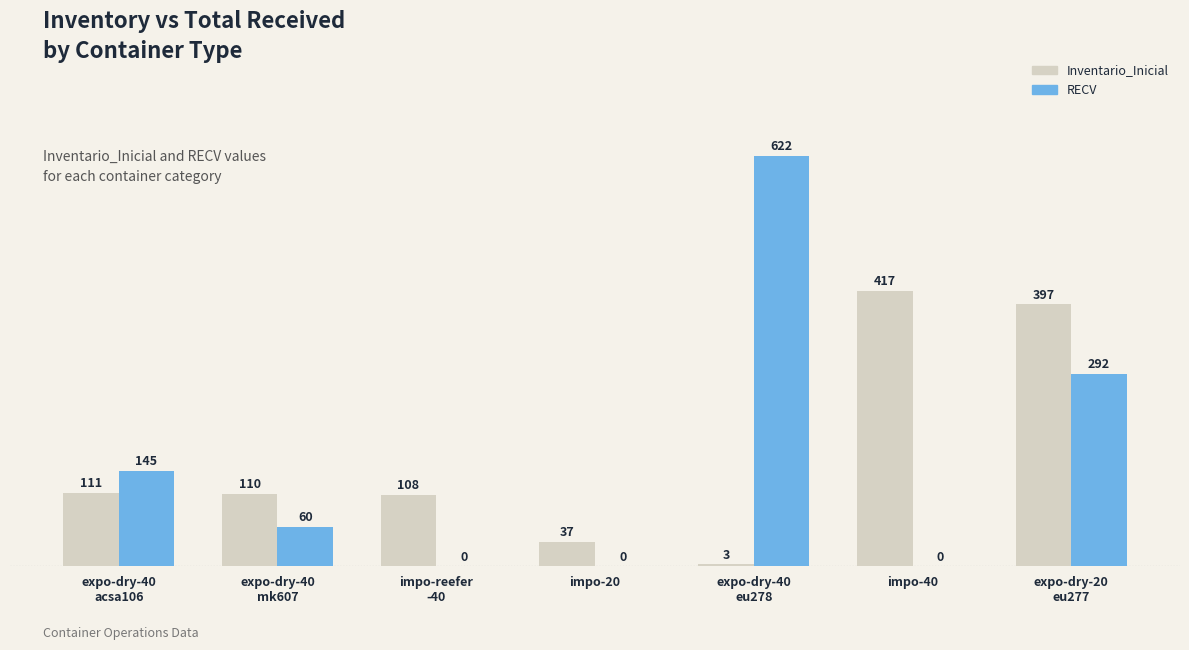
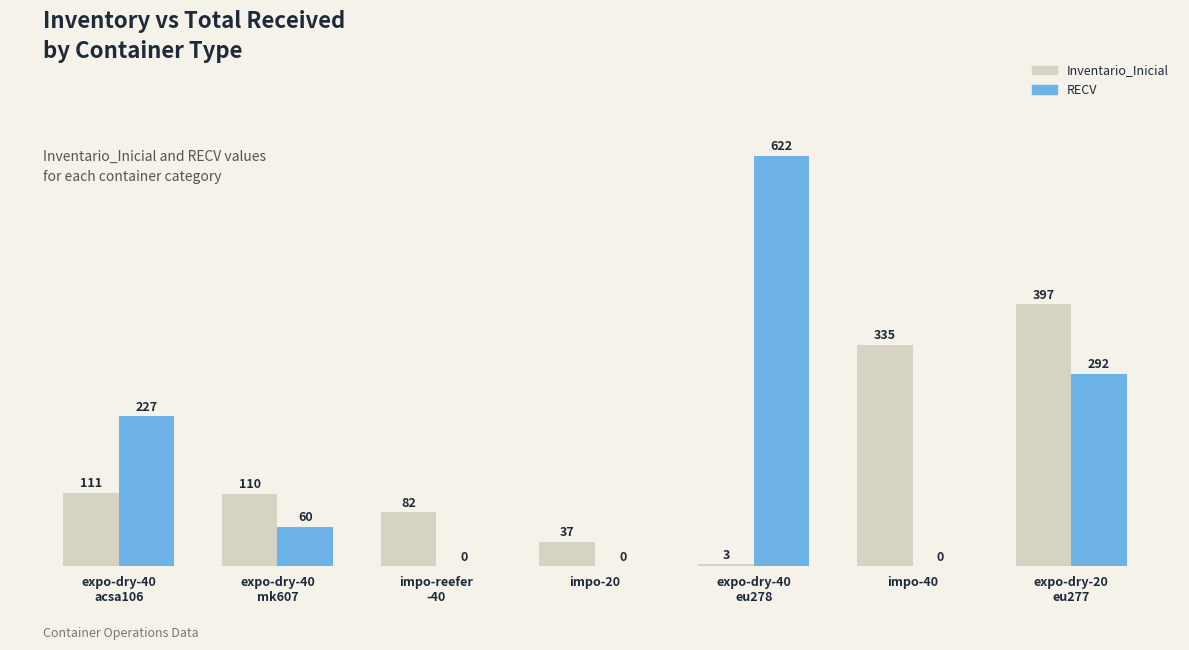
  {
    "Inventario_Inicial": {
      "expo-dry-40 acsa106": 111,
      "expo-dry-40 mk607": 110,
-     "impo-reefer -40": 108,
+     "impo-reefer -40": 82,
      "impo-20": 37,
      "expo-dry-40 eu278": 3,
-     "impo-40": 417,
+     "impo-40": 335,
      "expo-dry-20 eu277": 397
    },
    "RECV": {
-     "expo-dry-40 acsa106": 145,
+     "expo-dry-40 acsa106": 227,
      "expo-dry-40 mk607": 60,
      "impo-reefer -40": 0,
      "impo-20": 0,
      "expo-dry-40 eu278": 622,
      "impo-40": 0,
      "expo-dry-20 eu277": 292
    }
  }
